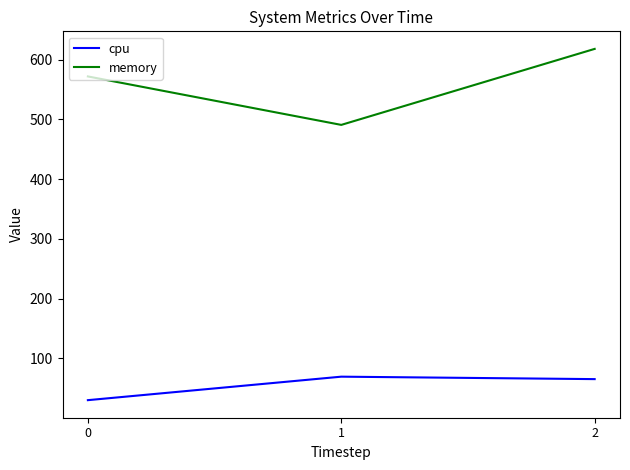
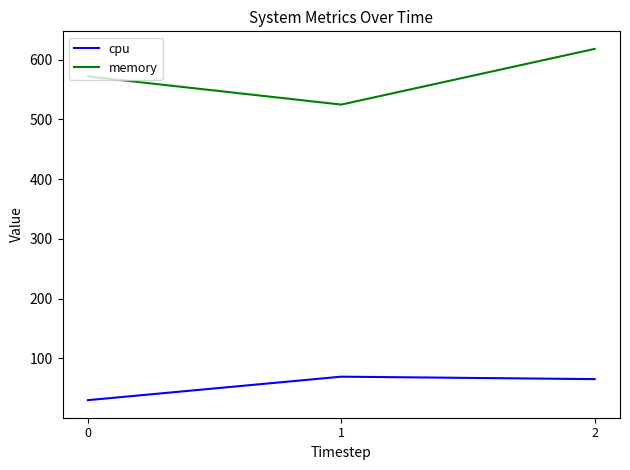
  {
    "cpu": {
      "0": 30,
      "1": 70,
      "2": 70
    },
    "memory": {
-     "1": 490,
+     "1": 520,
      "2": 620
    }
  }
